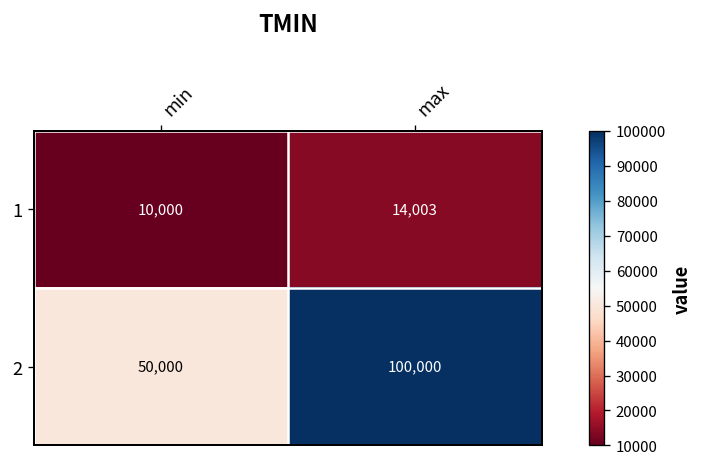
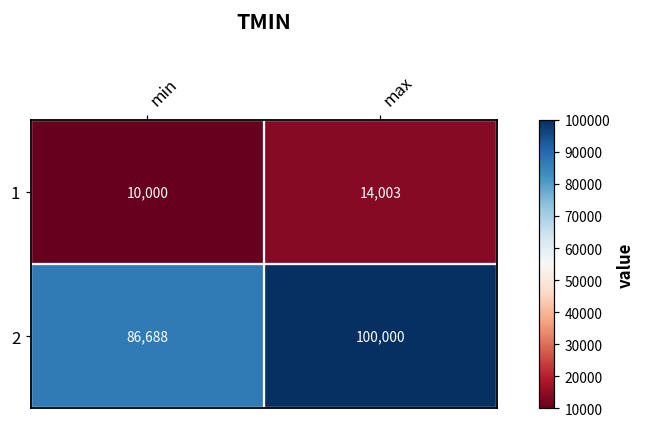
  {
    "1": {
      "min": "10,000",
      "max": "14,003"
    },
    "2": {
-     "min": "50,000",
+     "min": "86,688",
      "max": "100,000"
    }
  }
